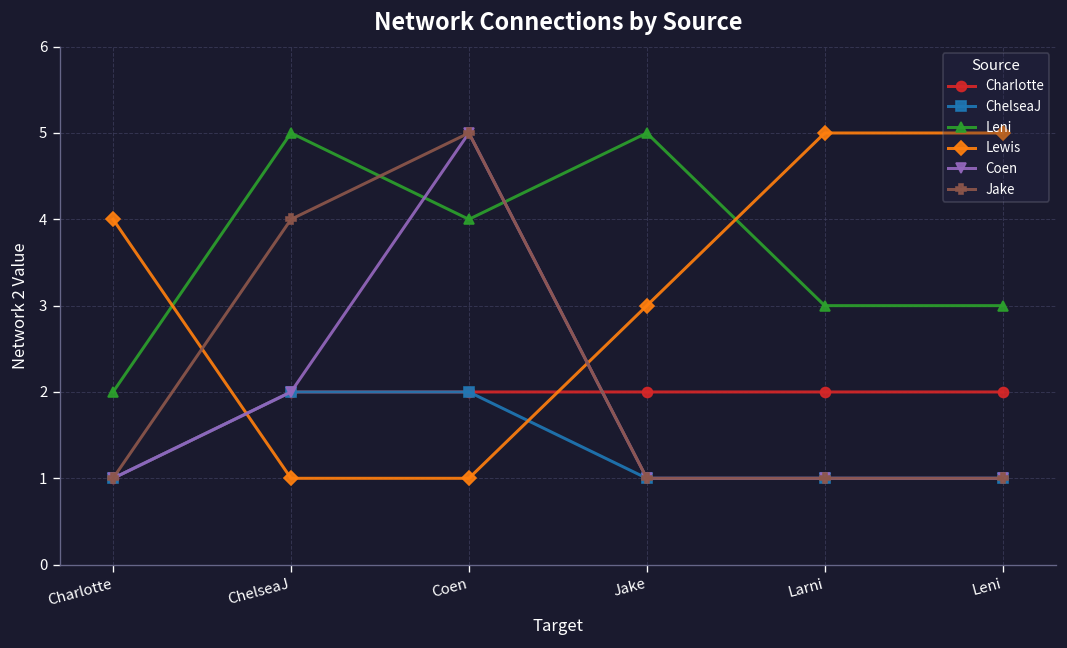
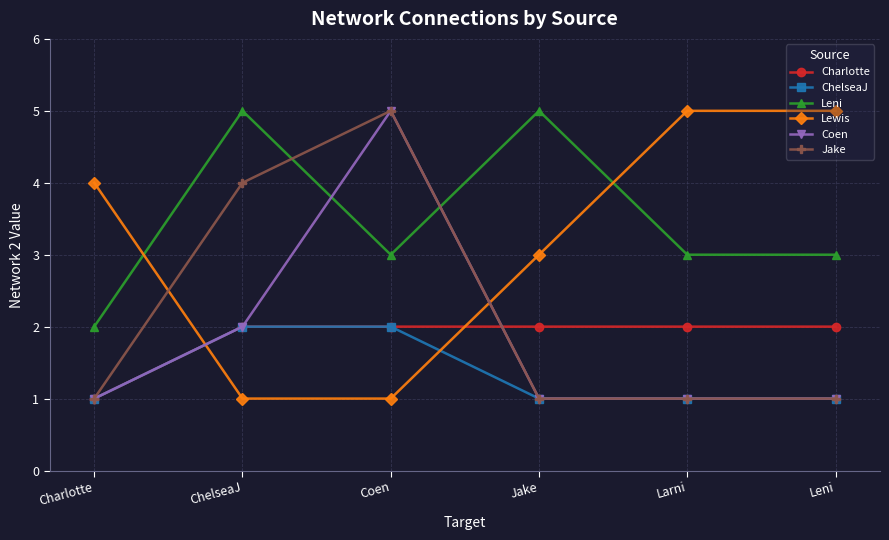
  {
    "Charlotte": {
      "Jake": 2,
      "Larni": 2,
      "Leni": 2
    },
    "Leni": {
      "Charlotte": 2,
      "ChelseaJ": 5,
-     "Coen": 4,
+     "Coen": 3,
      "Jake": 5,
      "Larni": 3,
      "Leni": 3
    },
    "Lewis": {
      "Charlotte": 4,
      "ChelseaJ": 1,
      "Coen": 1,
      "Jake": 3,
      "Larni": 5
    },
    "Jake": {
      "ChelseaJ": 4
    }
  }
